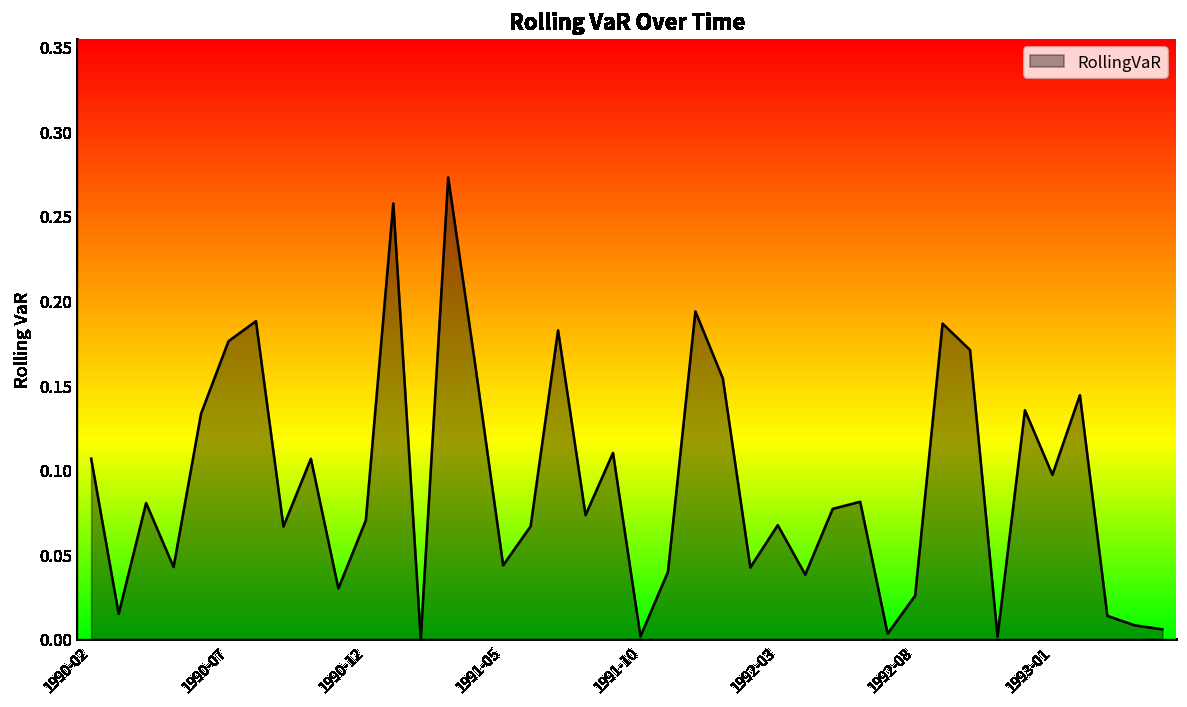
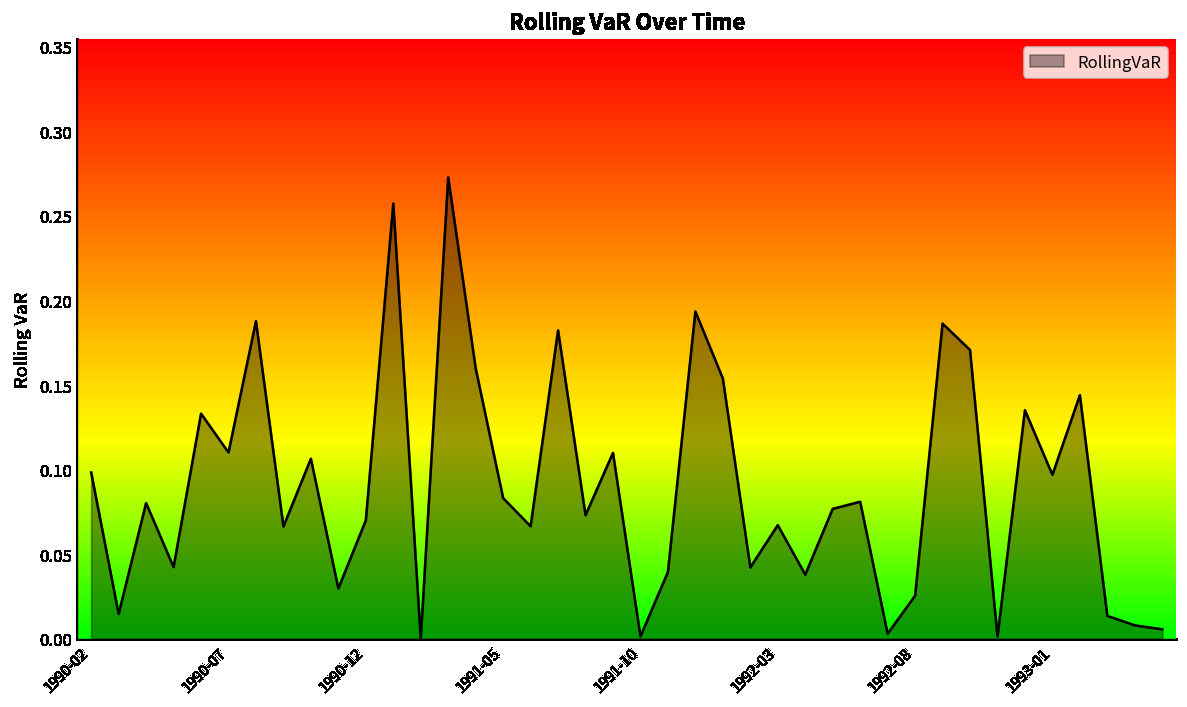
  {
-   "1990-02": 0.107,
-   "1990-07": 0.176,
+   "1990-02": 0.098,
+   "1990-07": 0.110,
    "1990-12": 0.070,
-   "1991-05": 0.043,
+   "1991-05": 0.083,
    "1991-10": 0.002,
    "1992-03": 0.067,
    "1992-08": 0.026,
    "1993-01": 0.097
  }
